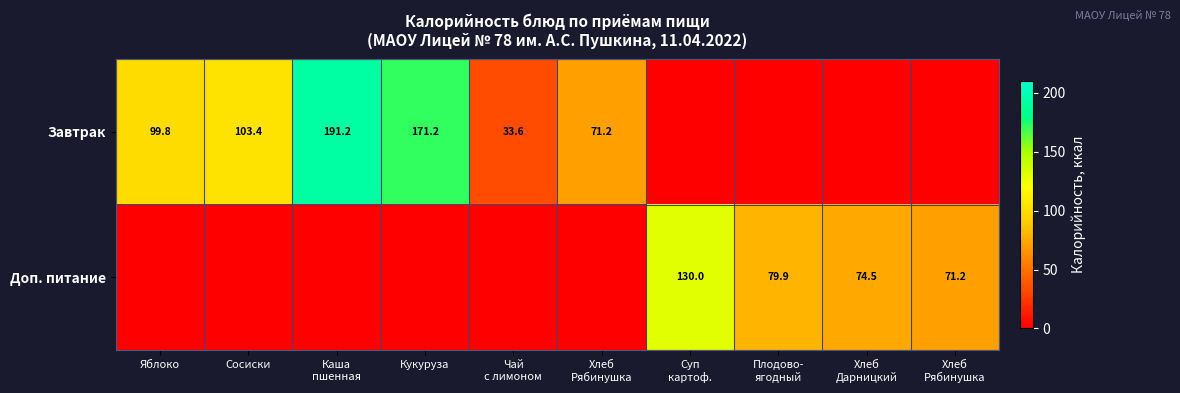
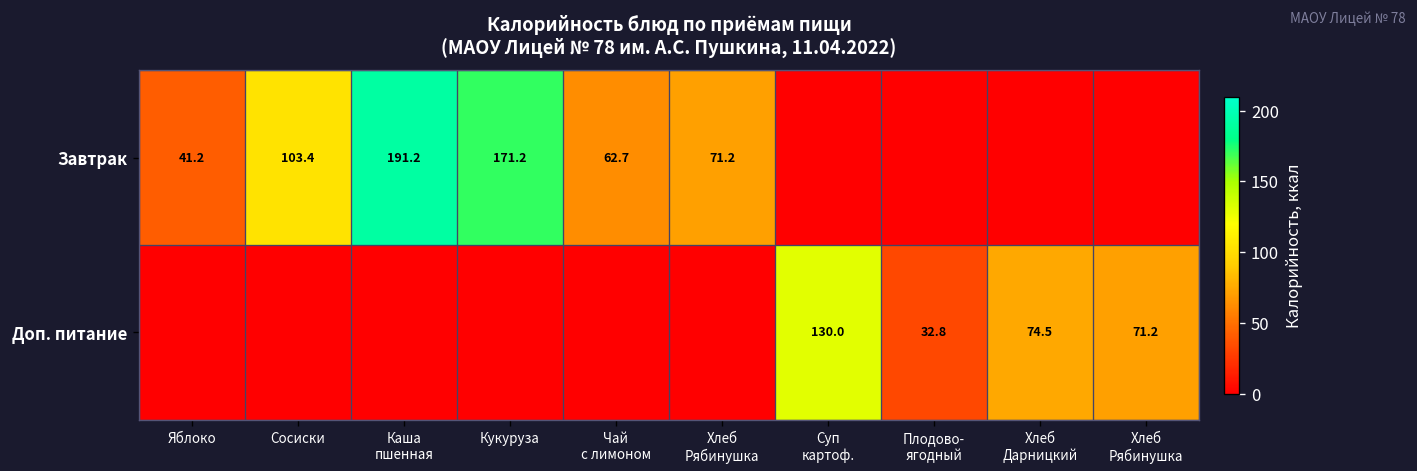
  {
    "Завтрак": {
-     "Яблоко": 99.8,
+     "Яблоко": 41.2,
      "Сосиски": 103.4,
      "Каша пшенная": 191.2,
      "Кукуруза": 171.2,
-     "Чай с лимоном": 33.6
+     "Чай с лимоном": 62.7
    },
    "Доп. питание": {
      "Суп картоф.": 130.0,
-     "Плодово- ягодный": 79.9,
+     "Плодово- ягодный": 32.8,
      "Хлеб Дарницкий": 74.5
    }
  }
